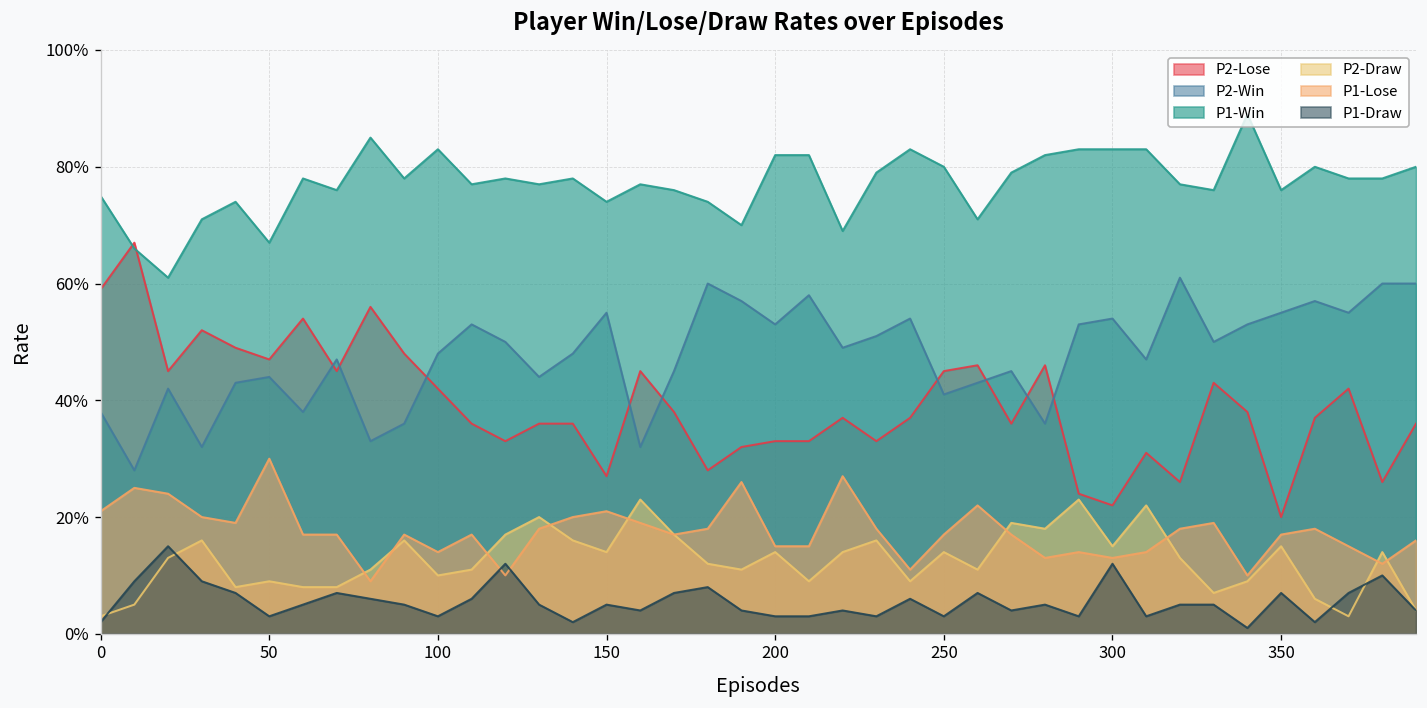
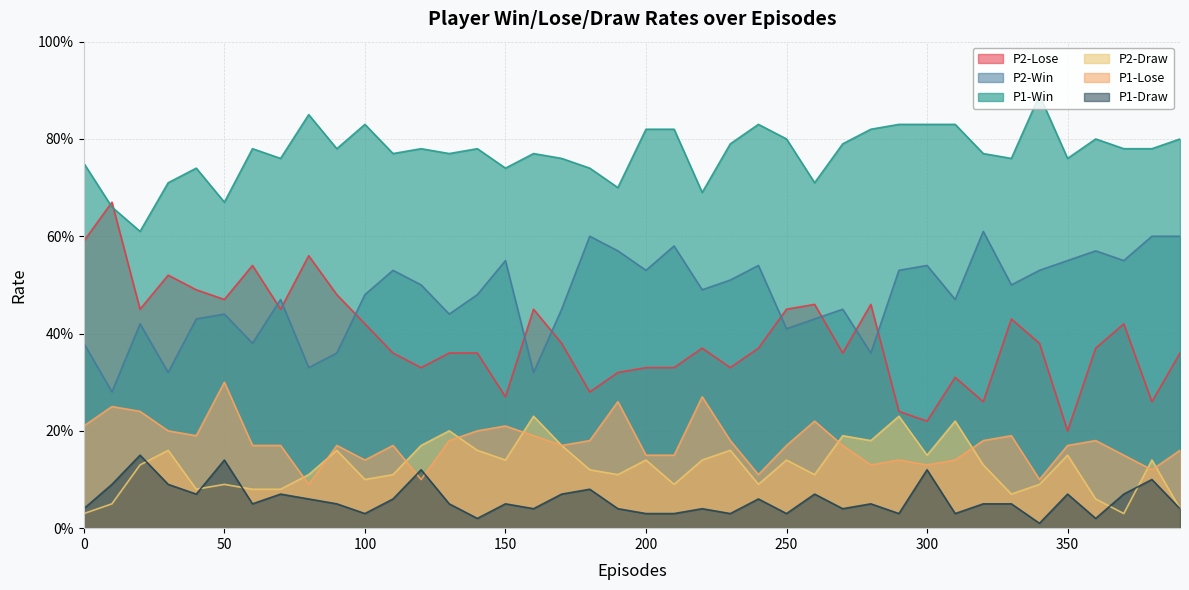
  {
    "P2-Lose": {
      "0": "59%",
      "50": "47%",
      "100": "42%",
      "150": "27%",
      "200": "33%",
      "250": "45%",
      "300": "22%",
      "350": "20%"
    },
    "P1-Draw": {
-     "0": "2%",
-     "50": "3%",
+     "0": "4%",
+     "50": "14%",
      "100": "3%",
      "150": "5%",
      "200": "3%",
      "250": "3%",
      "300": "12%",
      "350": "7%"
    }
  }
